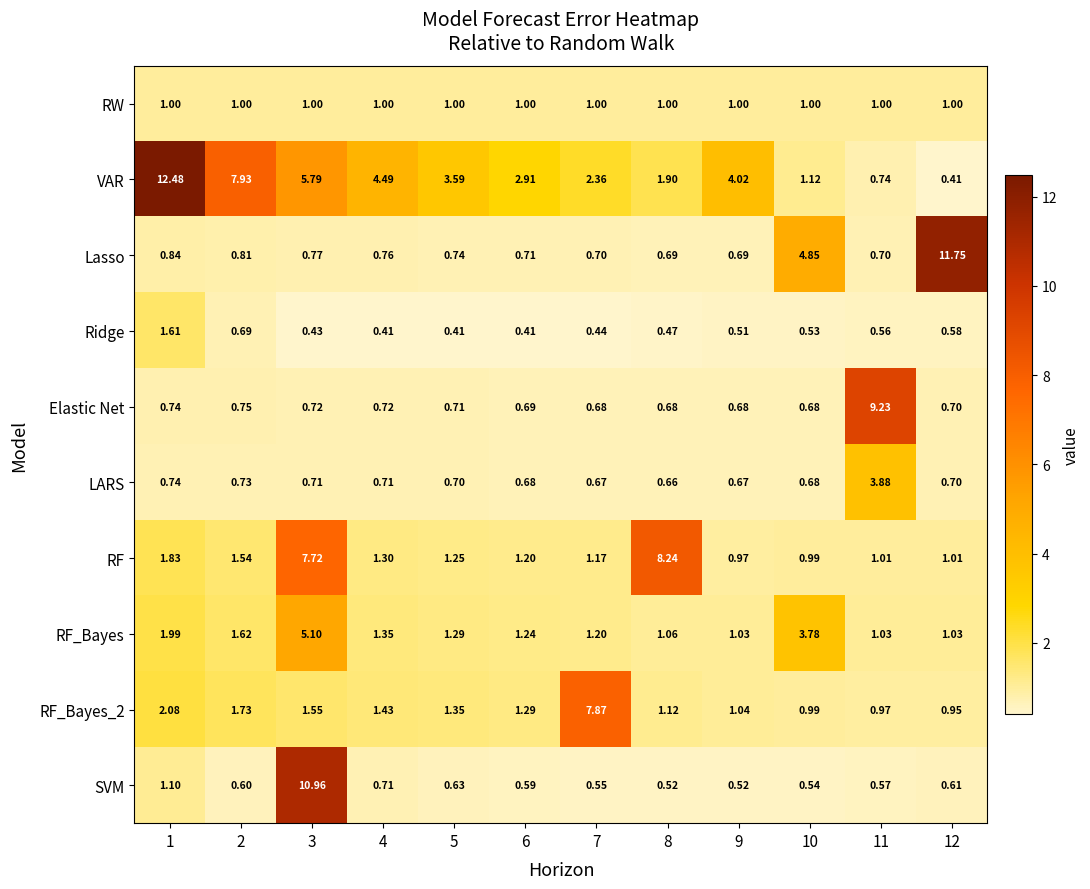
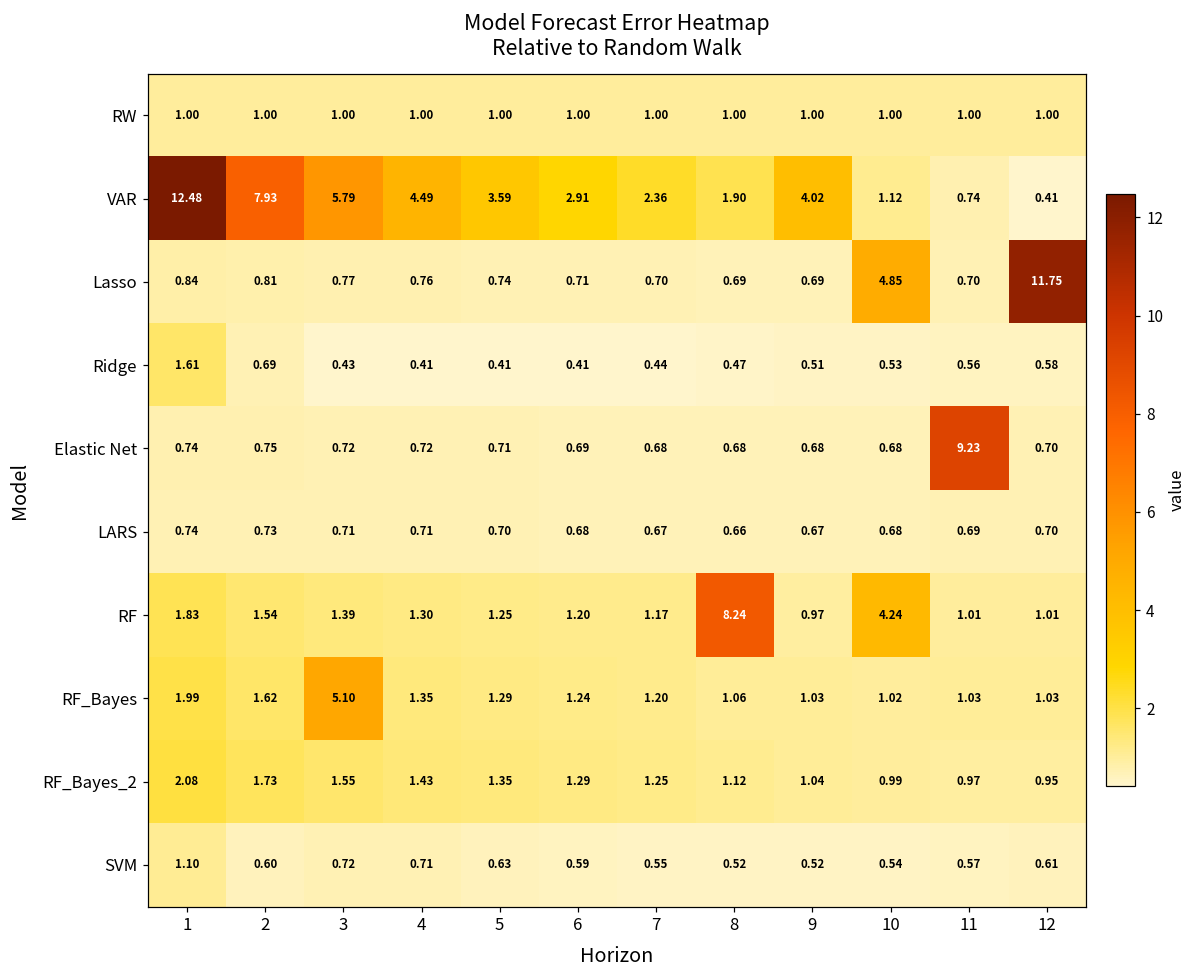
  {
    "RW": {
      "1": 1.00,
      "2": 1.00,
      "3": 1.00,
      "4": 1.00,
      "5": 1.00,
      "6": 1.00,
      "7": 1.00,
      "8": 1.00,
      "9": 1.00,
      "10": 1.00,
      "11": 1.00,
      "12": 1.00
    },
    "VAR": {
      "1": 12.48,
      "2": 7.93,
      "3": 5.79,
      "4": 4.49,
      "5": 3.59,
      "6": 2.91,
      "7": 2.36,
      "8": 1.90,
      "9": 4.02,
      "10": 1.12,
      "11": 0.74,
      "12": 0.41
    },
    "Lasso": {
      "1": 0.84,
      "2": 0.81,
      "3": 0.77,
      "4": 0.76,
      "5": 0.74,
      "6": 0.71,
      "7": 0.70,
      "8": 0.69,
      "9": 0.69,
      "10": 4.85,
      "11": 0.70,
      "12": 11.75
    },
    "Ridge": {
      "1": 1.61,
      "2": 0.69,
      "3": 0.43,
      "4": 0.41,
      "5": 0.41,
      "6": 0.41,
      "7": 0.44,
      "8": 0.47,
      "9": 0.51,
      "10": 0.53,
      "11": 0.56,
      "12": 0.58
    },
    "Elastic Net": {
      "1": 0.74,
      "2": 0.75,
      "3": 0.72,
      "4": 0.72,
      "5": 0.71,
      "6": 0.69,
      "7": 0.68,
      "8": 0.68,
      "9": 0.68,
      "10": 0.68,
      "11": 9.23,
      "12": 0.70
    },
    "LARS": {
      "1": 0.74,
      "2": 0.73,
      "3": 0.71,
      "4": 0.71,
      "5": 0.70,
      "6": 0.68,
      "7": 0.67,
      "8": 0.66,
      "9": 0.67,
      "10": 0.68,
-     "11": 3.88,
+     "11": 0.69,
      "12": 0.70
    },
    "RF": {
      "1": 1.83,
      "2": 1.54,
-     "3": 7.72,
+     "3": 1.39,
      "4": 1.30,
      "5": 1.25,
      "6": 1.20,
      "7": 1.17,
      "8": 8.24,
      "9": 0.97,
-     "10": 0.99,
+     "10": 4.24,
      "11": 1.01,
      "12": 1.01
    },
    "RF_Bayes": {
      "1": 1.99,
      "2": 1.62,
      "3": 5.10,
      "4": 1.35,
      "5": 1.29,
      "6": 1.24,
      "7": 1.20,
      "8": 1.06,
      "9": 1.03,
-     "10": 3.78,
+     "10": 1.02,
      "11": 1.03,
      "12": 1.03
    },
    "RF_Bayes_2": {
      "1": 2.08,
      "2": 1.73,
      "3": 1.55,
      "4": 1.43,
      "5": 1.35,
      "6": 1.29,
-     "7": 7.87,
+     "7": 1.25,
      "8": 1.12,
      "9": 1.04,
      "10": 0.99,
      "11": 0.97,
      "12": 0.95
    },
    "SVM": {
      "1": 1.10,
      "2": 0.60,
-     "3": 10.96,
+     "3": 0.72,
      "4": 0.71,
      "5": 0.63,
      "6": 0.59,
      "7": 0.55,
      "8": 0.52,
      "9": 0.52,
      "10": 0.54,
      "11": 0.57,
      "12": 0.61
    }
  }
